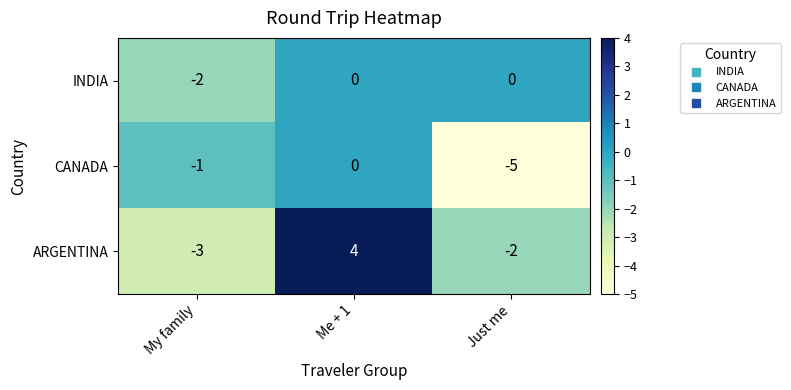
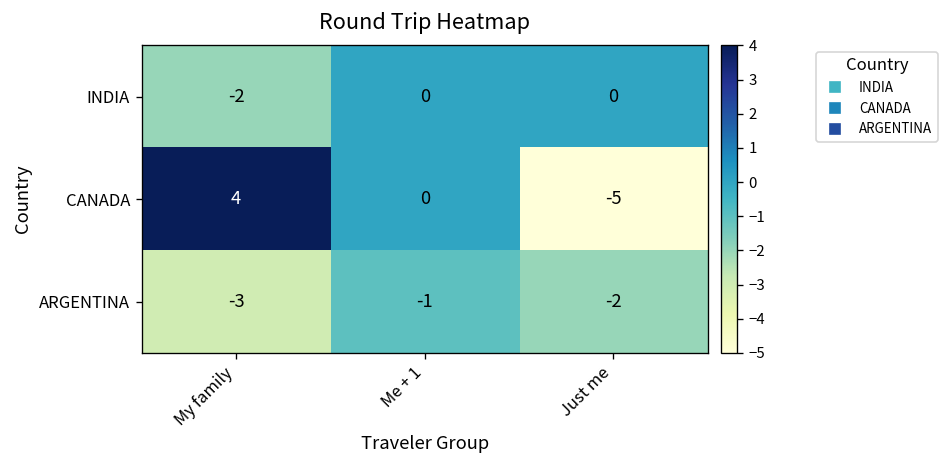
  {
    "INDIA": {
      "My family": -2,
      "Me + 1": 0,
      "Just me": 0
    },
    "CANADA": {
-     "My family": -1,
+     "My family": 4,
      "Me + 1": 0,
      "Just me": -5
    },
    "ARGENTINA": {
      "My family": -3,
-     "Me + 1": 4,
+     "Me + 1": -1,
      "Just me": -2
    }
  }
